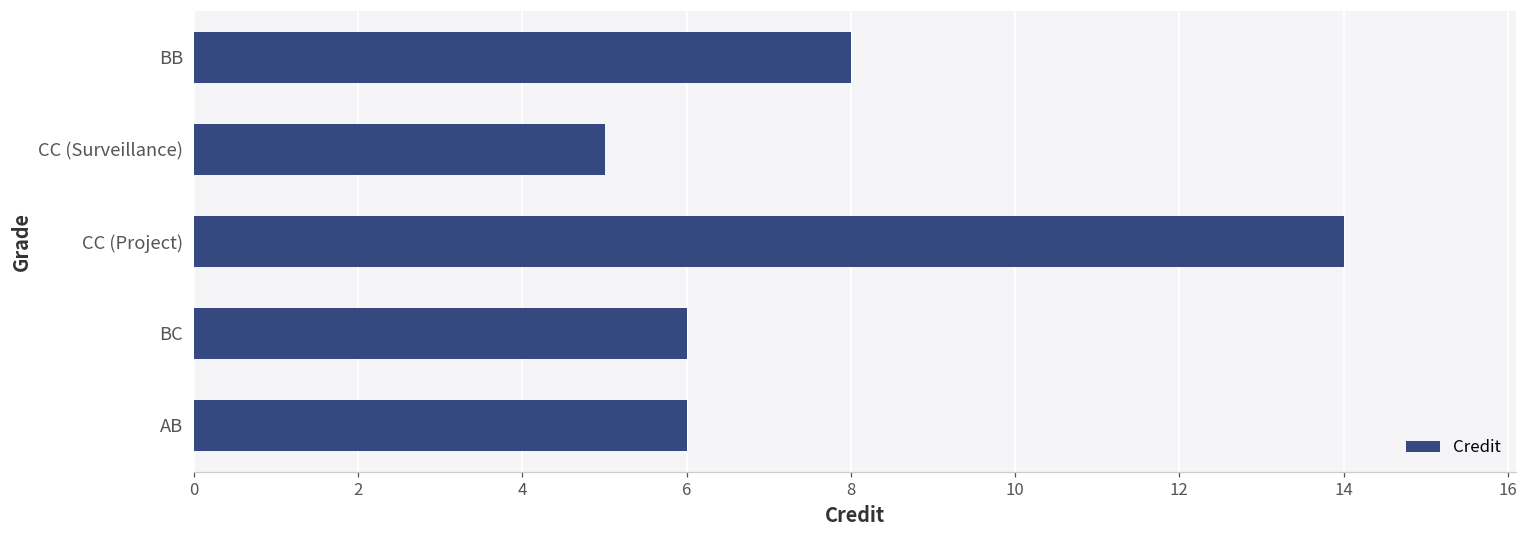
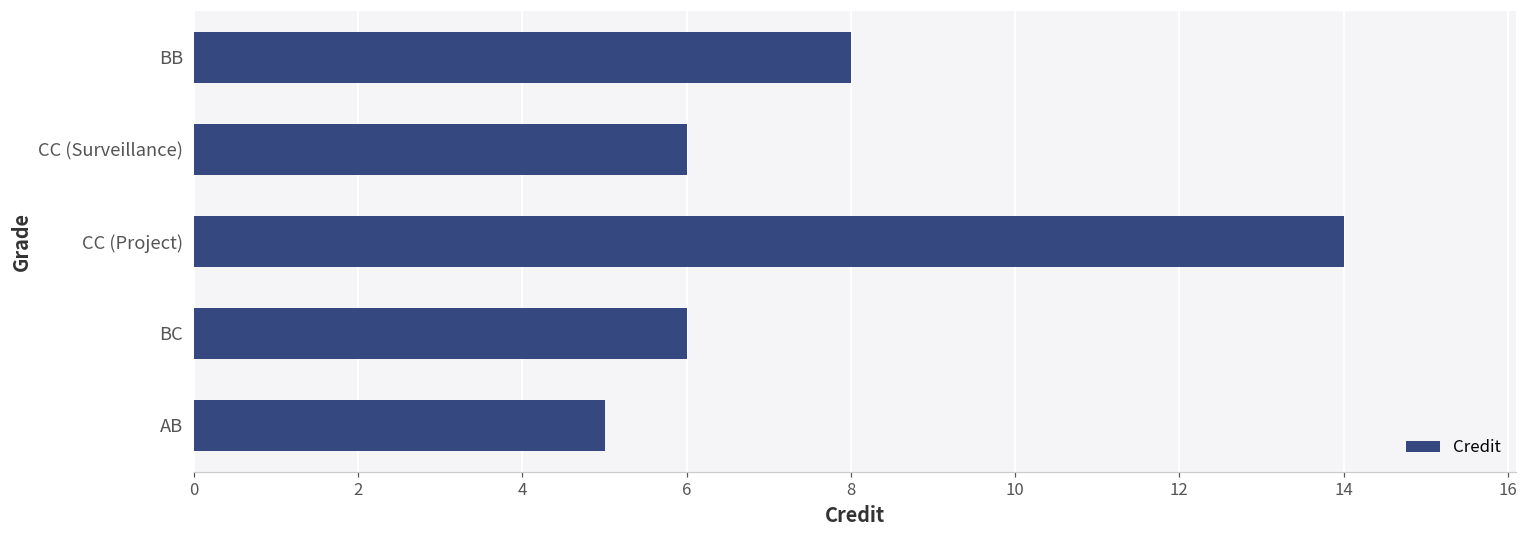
  {
    "BB": 8,
-   "CC (Surveillance)": 5,
+   "CC (Surveillance)": 6,
    "CC (Project)": 14,
    "BC": 6,
-   "AB": 6
+   "AB": 5
  }
